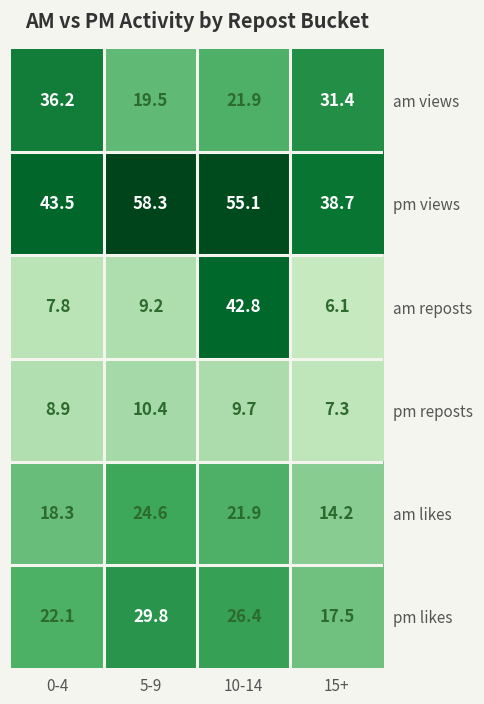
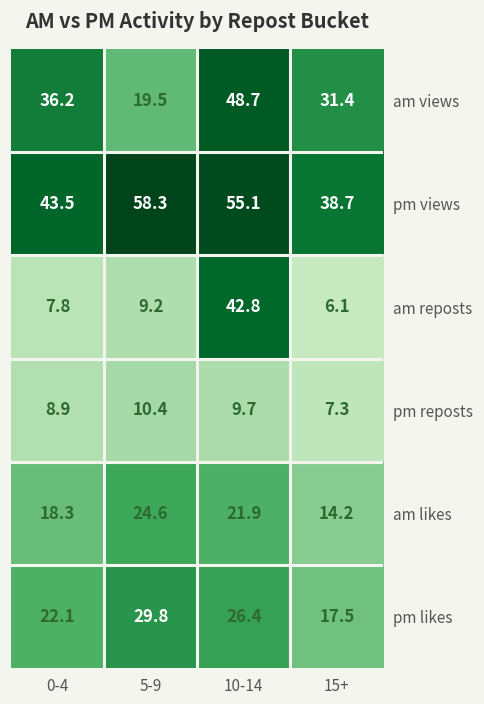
  {
    "am views": {
      "0-4": 36.2,
      "5-9": 19.5,
-     "10-14": 21.9,
+     "10-14": 48.7,
      "15+": 31.4
    },
    "pm views": {
      "0-4": 43.5,
      "5-9": 58.3,
      "10-14": 55.1,
      "15+": 38.7
    },
    "am reposts": {
      "0-4": 7.8,
      "5-9": 9.2,
      "10-14": 42.8,
      "15+": 6.1
    },
    "pm reposts": {
      "0-4": 8.9,
      "5-9": 10.4,
      "10-14": 9.7,
      "15+": 7.3
    },
    "am likes": {
      "0-4": 18.3,
      "5-9": 24.6,
      "10-14": 21.9,
      "15+": 14.2
    },
    "pm likes": {
      "0-4": 22.1,
      "5-9": 29.8,
      "10-14": 26.4,
      "15+": 17.5
    }
  }
